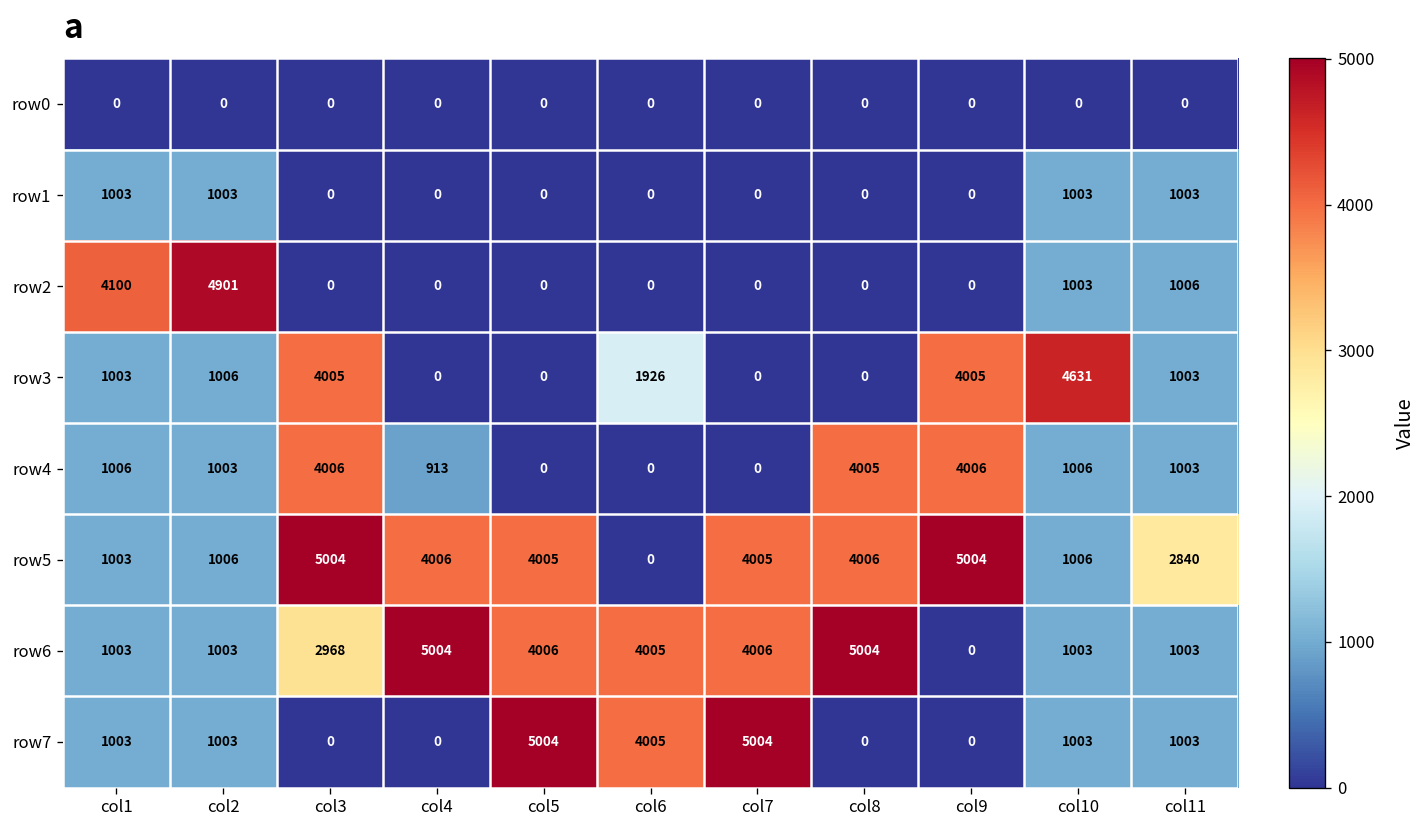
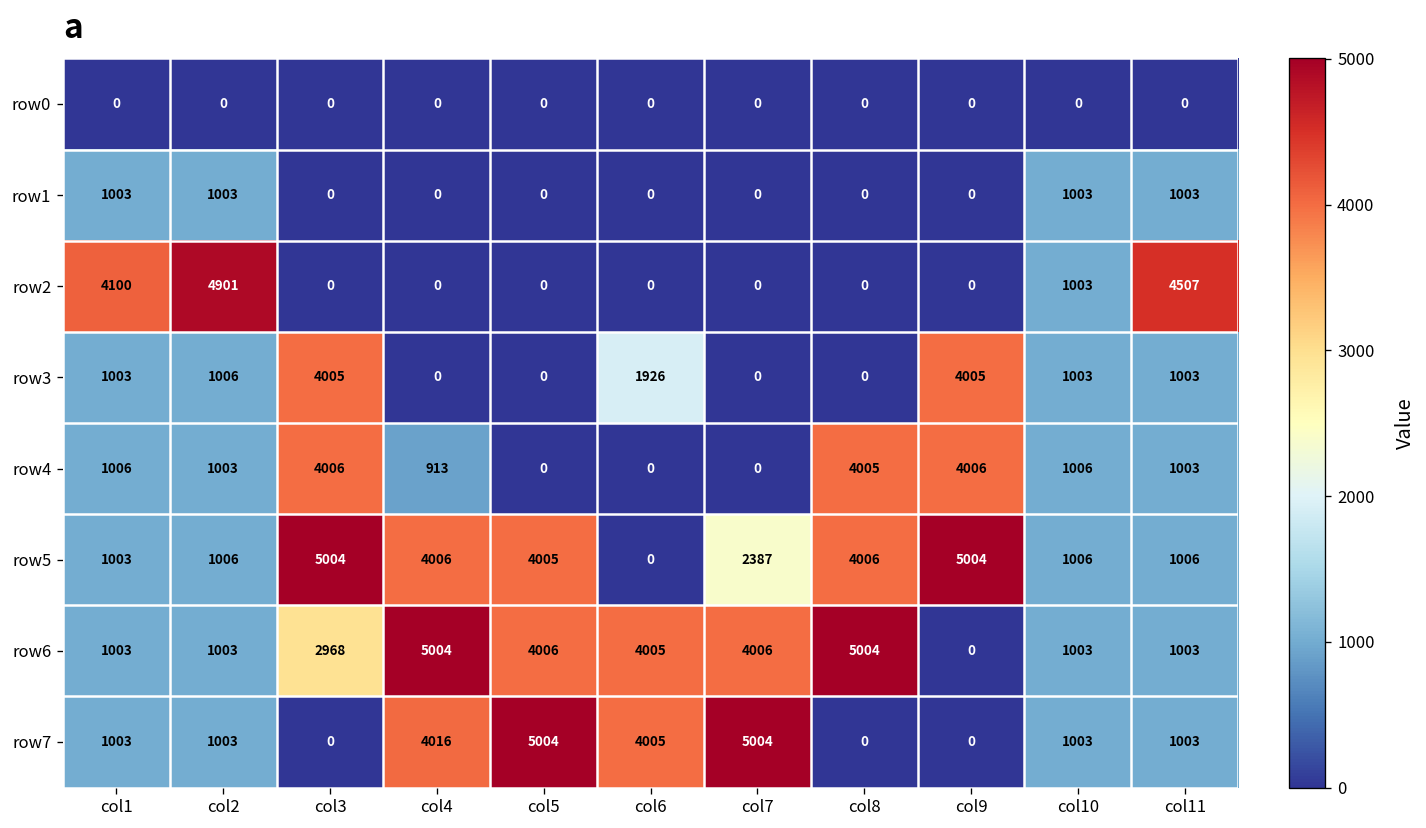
  {
    "row0": {
      "col1": 0,
      "col2": 0,
      "col3": 0,
      "col4": 0,
      "col5": 0,
      "col6": 0,
      "col7": 0,
      "col8": 0,
      "col9": 0,
      "col10": 0,
      "col11": 0
    },
    "row1": {
      "col1": 1003,
      "col2": 1003,
      "col3": 0,
      "col4": 0,
      "col5": 0,
      "col6": 0,
      "col7": 0,
      "col8": 0,
      "col9": 0,
      "col10": 1003,
      "col11": 1003
    },
    "row2": {
      "col1": 4100,
      "col2": 4901,
      "col3": 0,
      "col4": 0,
      "col5": 0,
      "col6": 0,
      "col7": 0,
      "col8": 0,
      "col9": 0,
      "col10": 1003,
-     "col11": 1006
+     "col11": 4507
    },
    "row3": {
      "col1": 1003,
      "col2": 1006,
      "col3": 4005,
      "col4": 0,
      "col5": 0,
      "col6": 1926,
      "col7": 0,
      "col8": 0,
      "col9": 4005,
-     "col10": 4631,
+     "col10": 1003,
      "col11": 1003
    },
    "row4": {
      "col1": 1006,
      "col2": 1003,
      "col3": 4006,
      "col4": 913,
      "col5": 0,
      "col6": 0,
      "col7": 0,
      "col8": 4005,
      "col9": 4006,
      "col10": 1006,
      "col11": 1003
    },
    "row5": {
      "col1": 1003,
      "col2": 1006,
      "col3": 5004,
      "col4": 4006,
      "col5": 4005,
      "col6": 0,
-     "col7": 4005,
+     "col7": 2387,
      "col8": 4006,
      "col9": 5004,
      "col10": 1006,
-     "col11": 2840
+     "col11": 1006
    },
    "row6": {
      "col1": 1003,
      "col2": 1003,
      "col3": 2968,
      "col4": 5004,
      "col5": 4006,
      "col6": 4005,
      "col7": 4006,
      "col8": 5004,
      "col9": 0,
      "col10": 1003,
      "col11": 1003
    },
    "row7": {
      "col1": 1003,
      "col2": 1003,
      "col3": 0,
-     "col4": 0,
+     "col4": 4016,
      "col5": 5004,
      "col6": 4005,
      "col7": 5004,
      "col8": 0,
      "col9": 0,
      "col10": 1003,
      "col11": 1003
    }
  }
